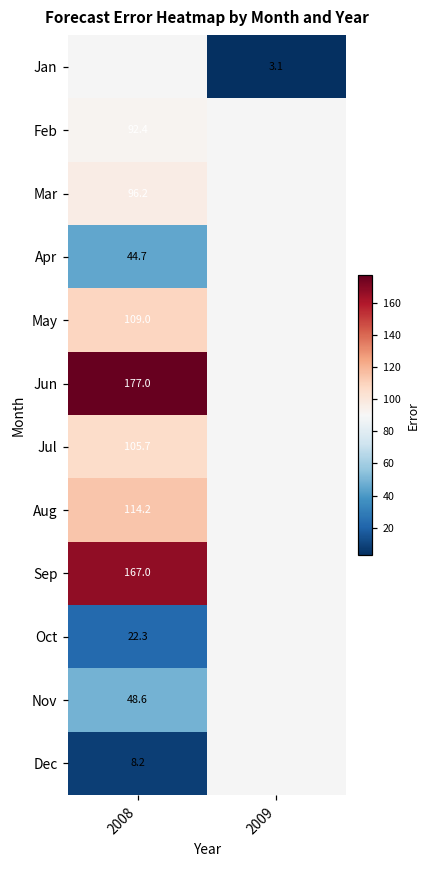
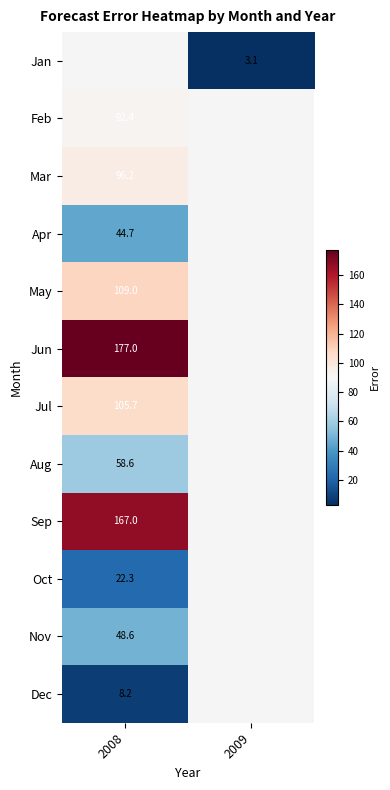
  {
    "Jan": {
      "2009": 3.1
    },
    "Apr": {
      "2008": 44.7
    },
    "May": {
      "2008": 109.0
    },
    "Jun": {
      "2008": 177.0
    },
    "Jul": {
      "2008": 105.7
    },
    "Aug": {
-     "2008": 114.2
+     "2008": 58.6
    },
    "Sep": {
      "2008": 167.0
    },
    "Oct": {
      "2008": 22.3
    },
    "Nov": {
      "2008": 48.6
    },
    "Dec": {
      "2008": 8.2
    }
  }
